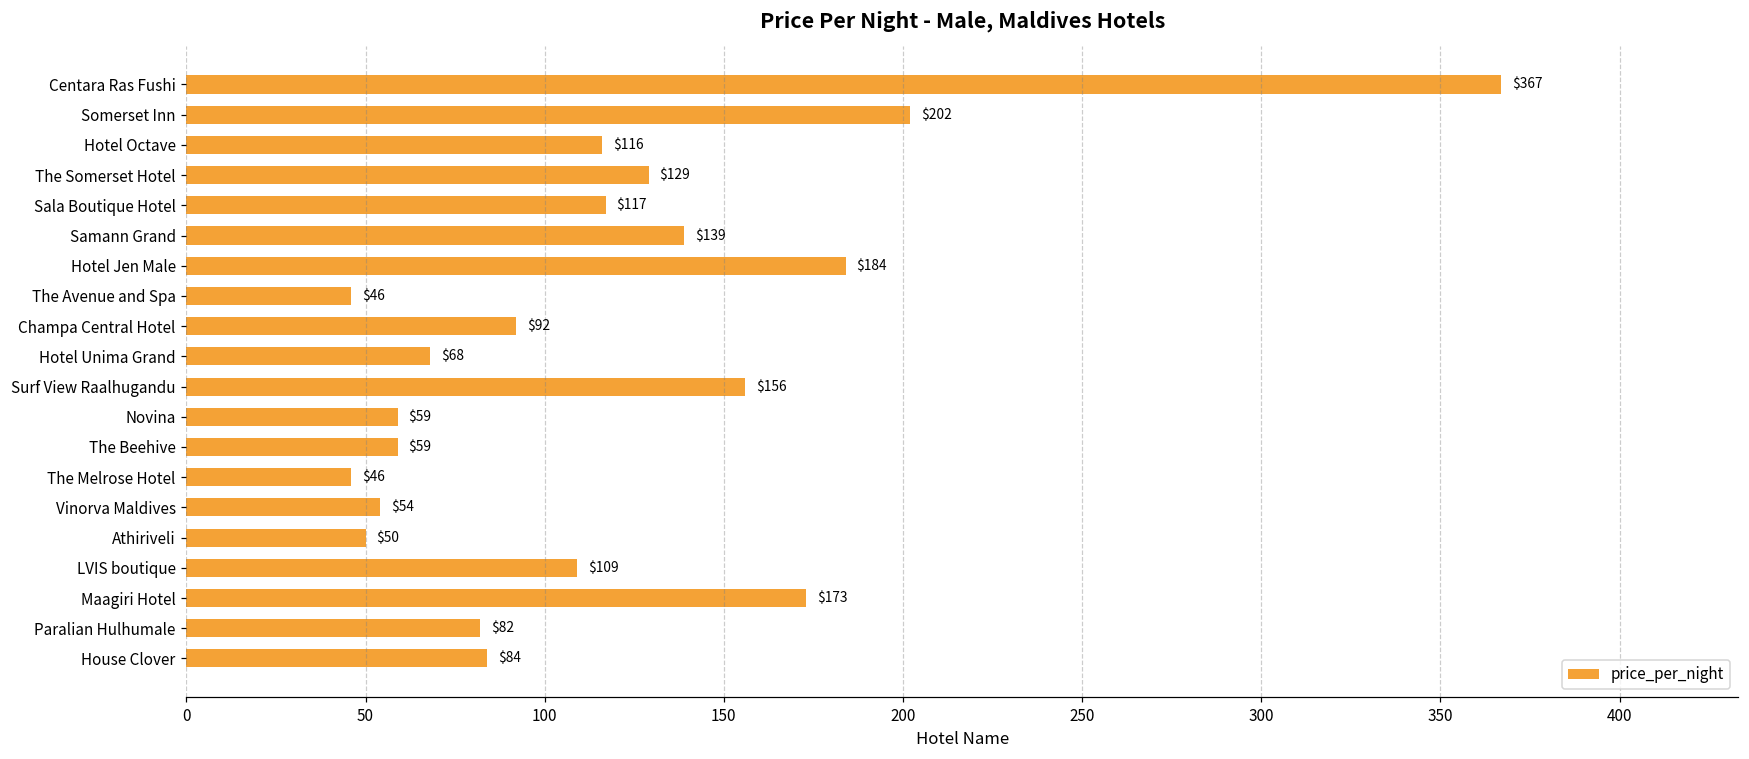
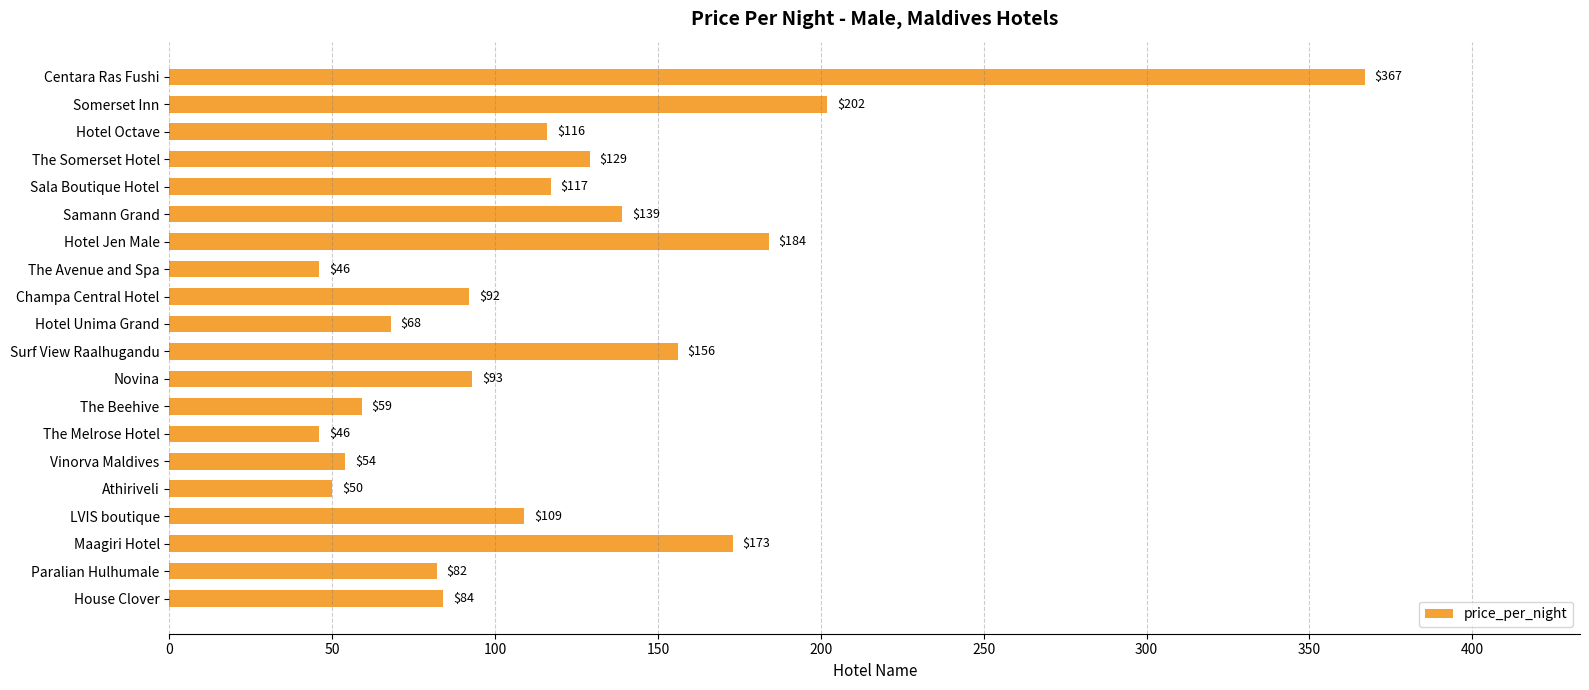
  {
    "Centara Ras Fushi": "$367",
    "Somerset Inn": "$202",
    "Hotel Octave": "$116",
    "The Somerset Hotel": "$129",
    "Sala Boutique Hotel": "$117",
    "Samann Grand": "$139",
    "Hotel Jen Male": "$184",
    "The Avenue and Spa": "$46",
    "Champa Central Hotel": "$92",
    "Hotel Unima Grand": "$68",
    "Surf View Raalhugandu": "$156",
-   "Novina": "$59",
+   "Novina": "$93",
    "The Beehive": "$59",
    "The Melrose Hotel": "$46",
    "Vinorva Maldives": "$54",
    "Athiriveli": "$50",
    "LVIS boutique": "$109",
    "Maagiri Hotel": "$173",
    "Paralian Hulhumale": "$82",
    "House Clover": "$84"
  }
